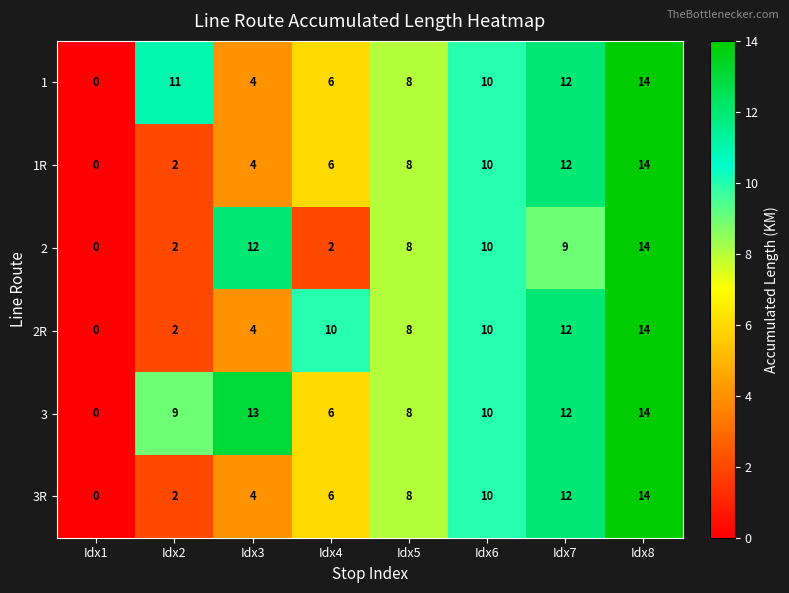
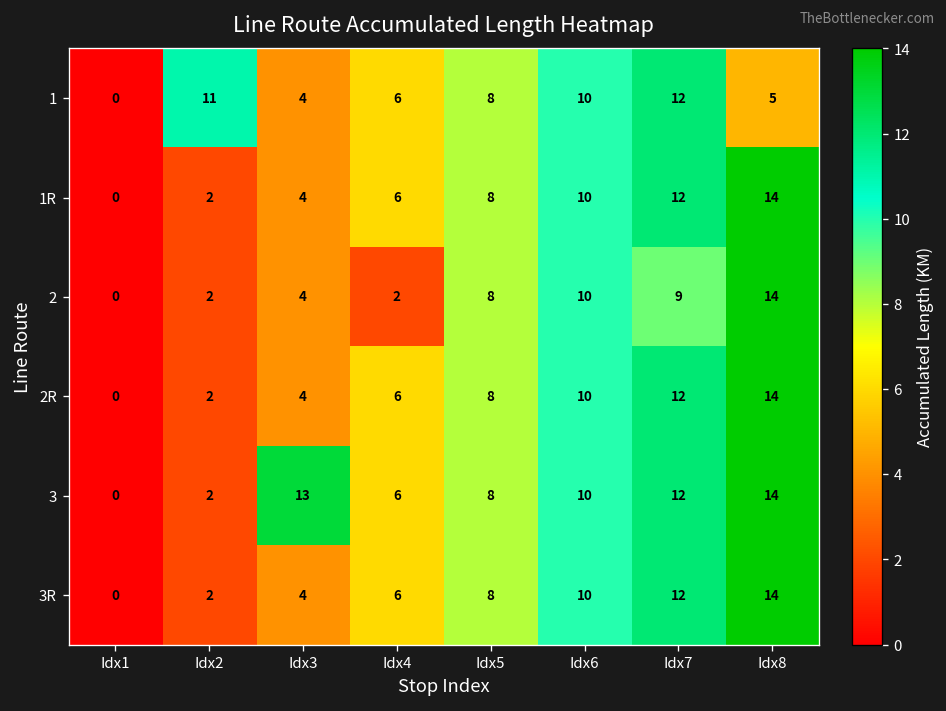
  {
    "1": {
      "Idx1": 0,
      "Idx2": 11,
      "Idx3": 4,
      "Idx4": 6,
      "Idx5": 8,
      "Idx6": 10,
      "Idx7": 12,
-     "Idx8": 14
+     "Idx8": 5
    },
    "1R": {
      "Idx1": 0,
      "Idx2": 2,
      "Idx3": 4,
      "Idx4": 6,
      "Idx5": 8,
      "Idx6": 10,
      "Idx7": 12,
      "Idx8": 14
    },
    "2": {
      "Idx1": 0,
      "Idx2": 2,
-     "Idx3": 12,
+     "Idx3": 4,
      "Idx4": 2,
      "Idx5": 8,
      "Idx6": 10,
      "Idx7": 9,
      "Idx8": 14
    },
    "2R": {
      "Idx1": 0,
      "Idx2": 2,
      "Idx3": 4,
-     "Idx4": 10,
+     "Idx4": 6,
      "Idx5": 8,
      "Idx6": 10,
      "Idx7": 12,
      "Idx8": 14
    },
    "3": {
      "Idx1": 0,
-     "Idx2": 9,
+     "Idx2": 2,
      "Idx3": 13,
      "Idx4": 6,
      "Idx5": 8,
      "Idx6": 10,
      "Idx7": 12,
      "Idx8": 14
    },
    "3R": {
      "Idx1": 0,
      "Idx2": 2,
      "Idx3": 4,
      "Idx4": 6,
      "Idx5": 8,
      "Idx6": 10,
      "Idx7": 12,
      "Idx8": 14
    }
  }
